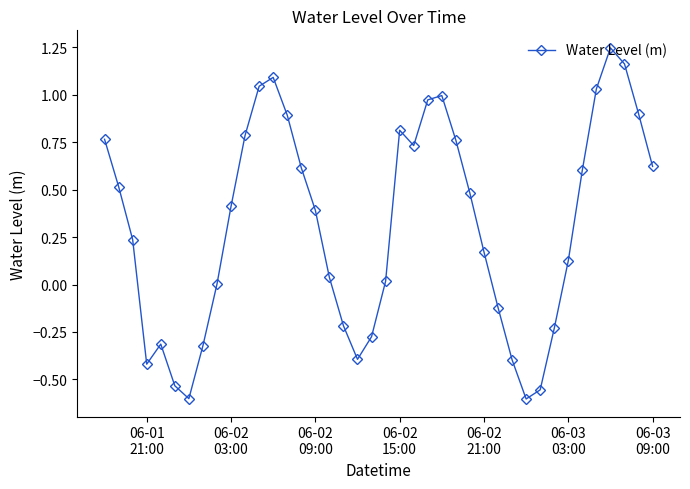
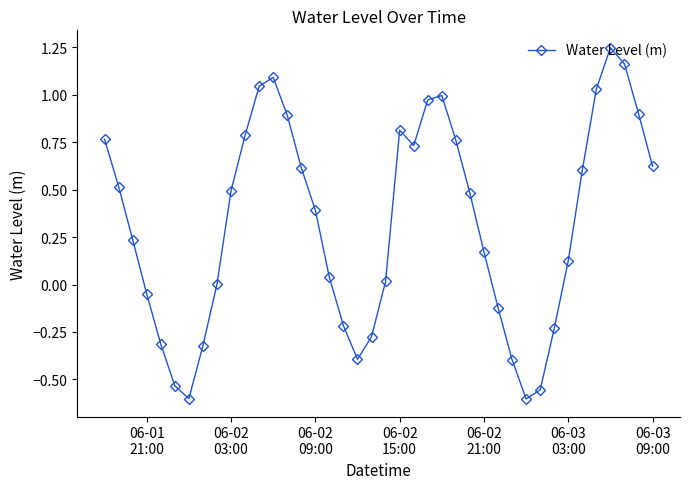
  {
-   "06-01 21:00": -0.42,
-   "06-02 03:00": 0.41,
+   "06-01 21:00": -0.05,
+   "06-02 03:00": 0.49,
    "06-02 09:00": 0.39,
    "06-02 15:00": 0.81,
    "06-02 21:00": 0.17,
    "06-03 03:00": 0.13,
    "06-03 09:00": 0.62
  }
